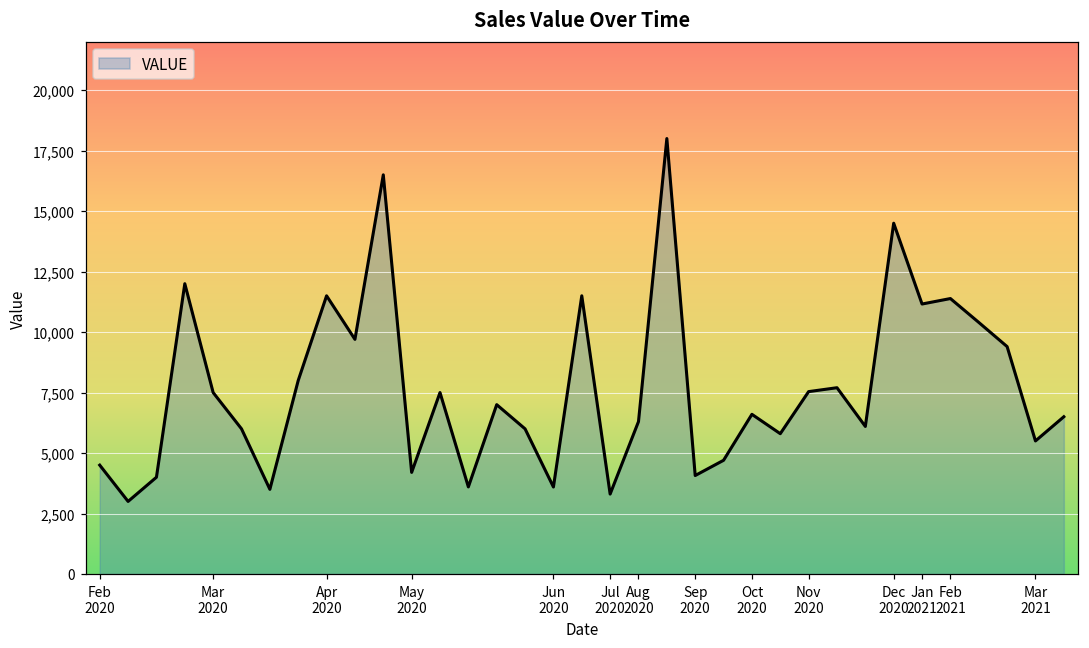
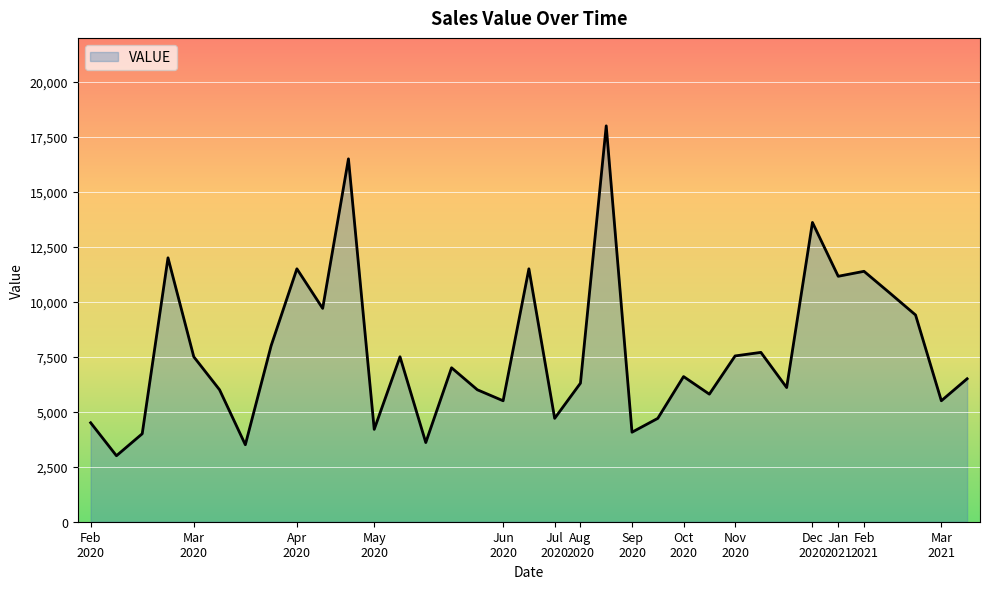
  {
    "Feb 2020": "4,500",
    "Mar 2020": "7,500",
    "Apr 2020": "11,500",
    "May 2020": "4,200",
-   "Jun 2020": "3,600",
-   "Jul 2020": "3,300",
+   "Jun 2020": "5,500",
+   "Jul 2020": "4,700",
    "Aug 2020": "6,300",
    "Sep 2020": "4,100",
    "Oct 2020": "6,600",
    "Nov 2020": "7,500",
-   "Dec 2020": "14,500",
+   "Dec 2020": "13,600",
    "Jan 2021": "11,200",
    "Feb 2021": "11,400",
    "Mar 2021": "5,500"
  }
